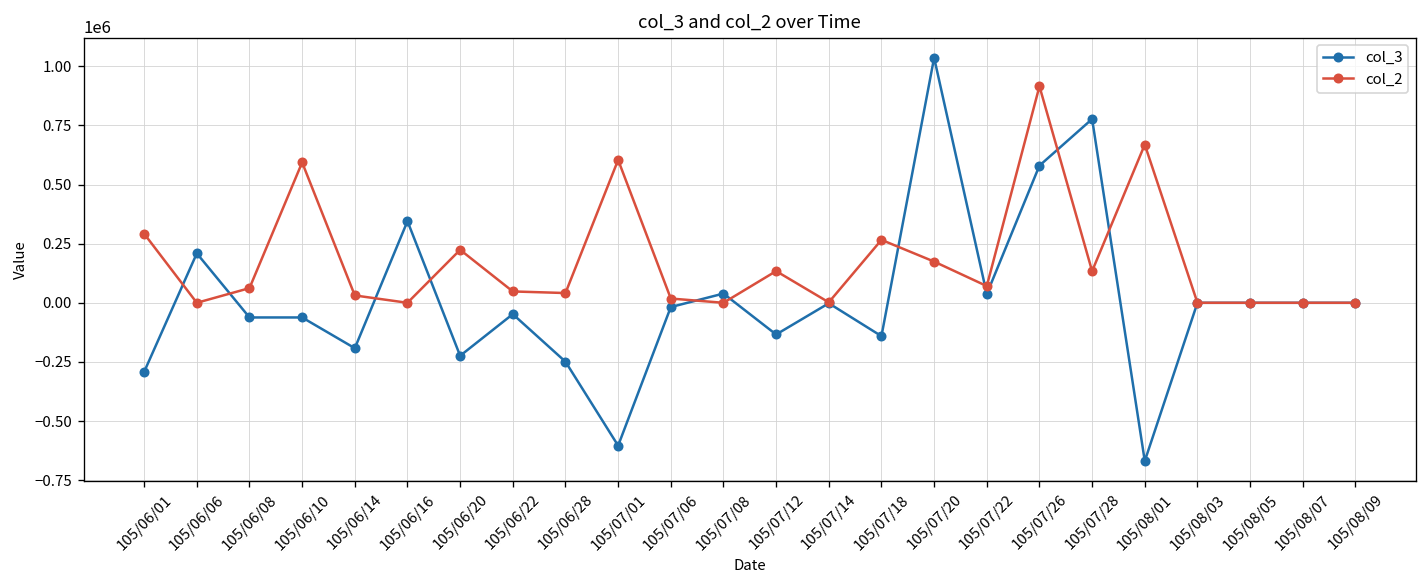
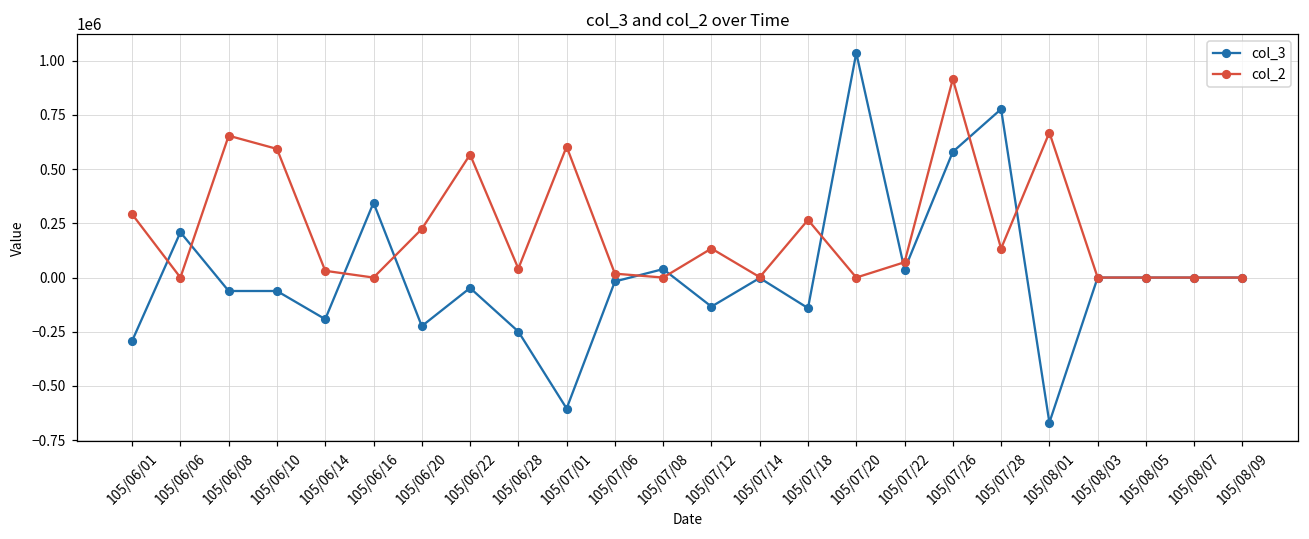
  {
    "col_3": {
      "105/06/01": -290000,
      "105/06/06": 210000,
      "105/06/08": -60000,
      "105/06/10": -60000,
      "105/06/14": -190000,
      "105/06/16": 350000,
      "105/06/20": -220000,
      "105/06/22": -50000,
      "105/06/28": -250000,
      "105/07/01": -600000,
      "105/07/06": -20000,
      "105/07/08": 40000,
      "105/07/12": -130000,
      "105/07/18": -140000,
      "105/07/20": 1040000,
      "105/07/22": 40000,
      "105/07/26": 580000,
      "105/07/28": 780000,
      "105/08/01": -670000
    },
    "col_2": {
      "105/06/01": 290000,
      "105/06/06": 0,
-     "105/06/08": 60000,
+     "105/06/08": 650000,
      "105/06/10": 590000,
      "105/06/14": 30000,
      "105/06/16": 0,
      "105/06/20": 220000,
-     "105/06/22": 50000,
+     "105/06/22": 570000,
      "105/06/28": 40000,
      "105/07/01": 600000,
      "105/07/06": 20000,
      "105/07/08": 0,
      "105/07/12": 130000,
      "105/07/18": 270000,
-     "105/07/20": 170000,
+     "105/07/20": 0,
      "105/07/22": 70000,
      "105/07/26": 920000,
      "105/07/28": 130000,
      "105/08/01": 670000
    }
  }
